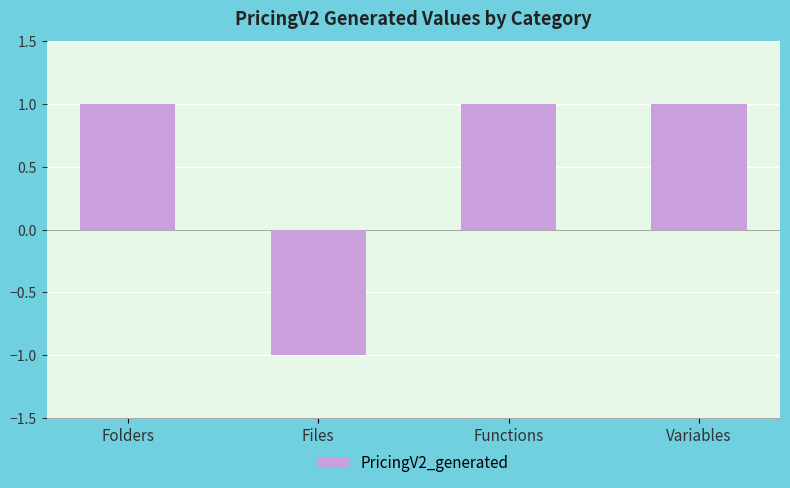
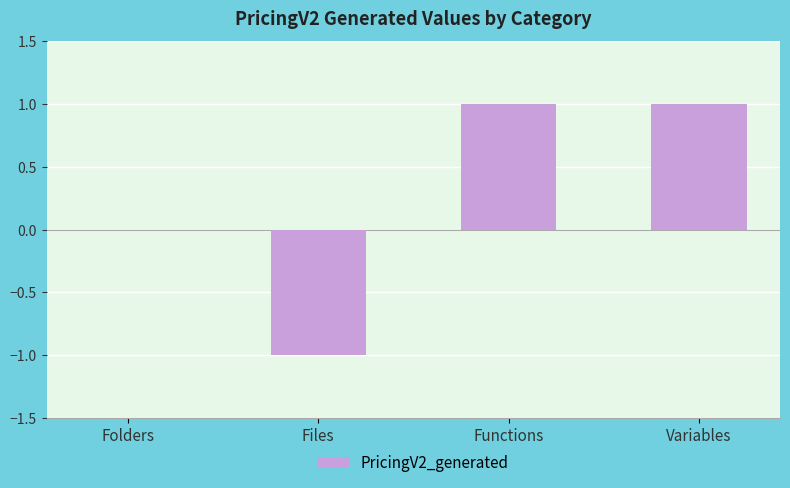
  {
-   "Folders": 1,
+   "Folders": 0,
    "Files": -1,
    "Functions": 1,
    "Variables": 1
  }
